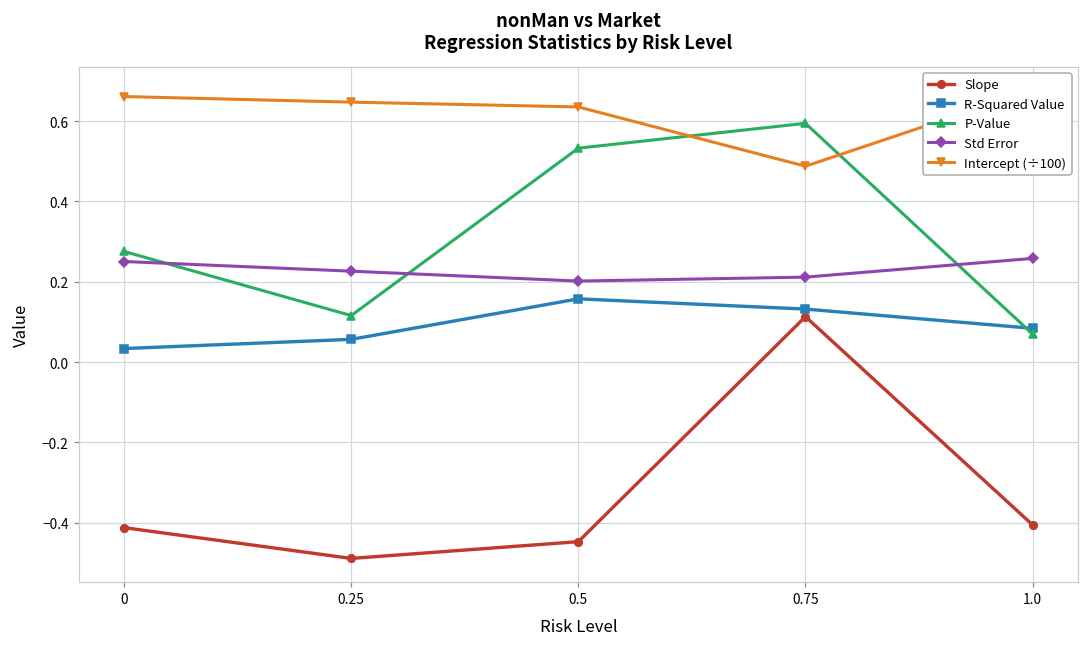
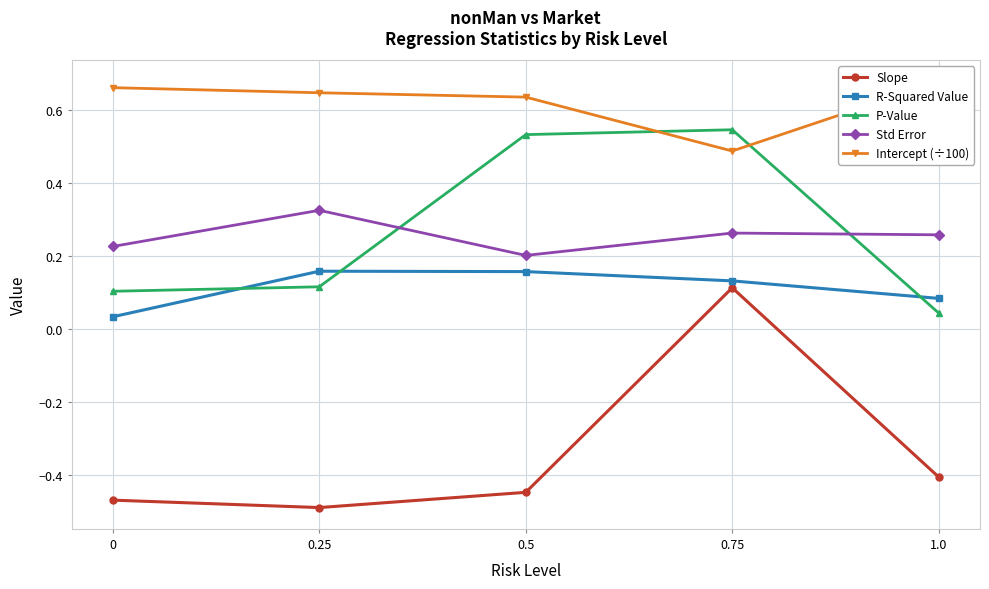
  {
    "Slope": {
-     "0": -0.41,
+     "0": -0.47,
      "0.25": -0.49,
      "0.5": -0.45,
      "0.75": 0.11,
      "1.0": -0.41
    },
    "R-Squared Value": {
      "0": 0.03,
-     "0.25": 0.06,
+     "0.25": 0.16,
      "0.5": 0.16,
      "0.75": 0.13,
      "1.0": 0.08
    },
    "P-Value": {
-     "0": 0.28,
+     "0": 0.10,
      "0.25": 0.12,
      "0.5": 0.53,
-     "0.75": 0.59,
-     "1.0": 0.07
+     "0.75": 0.55,
+     "1.0": 0.04
    },
    "Std Error": {
-     "0": 0.25,
-     "0.25": 0.23,
+     "0": 0.23,
+     "0.25": 0.33,
      "0.5": 0.20,
-     "0.75": 0.21,
+     "0.75": 0.26,
      "1.0": 0.26
    },
    "Intercept (÷100)": {
      "0": 0.66,
      "0.25": 0.65,
      "0.5": 0.64,
      "0.75": 0.49
    }
  }
